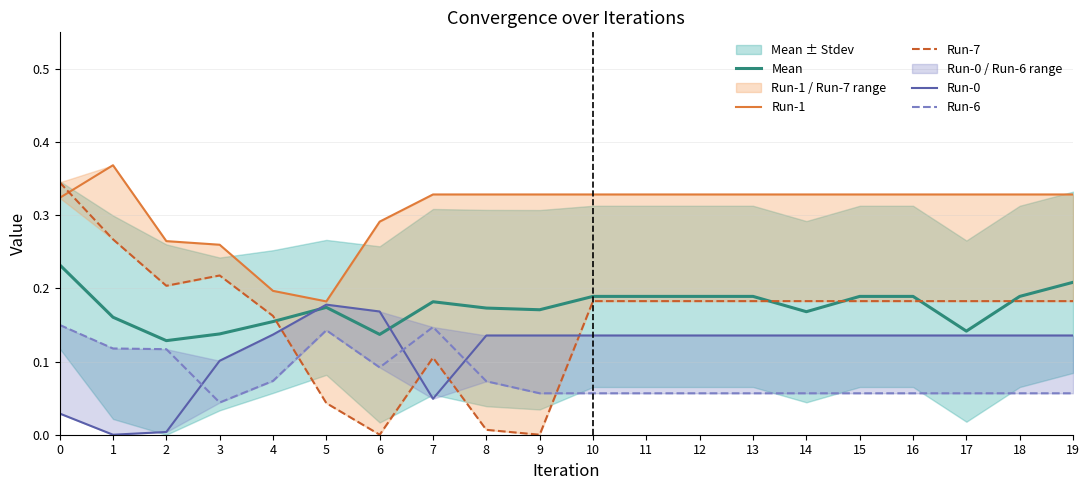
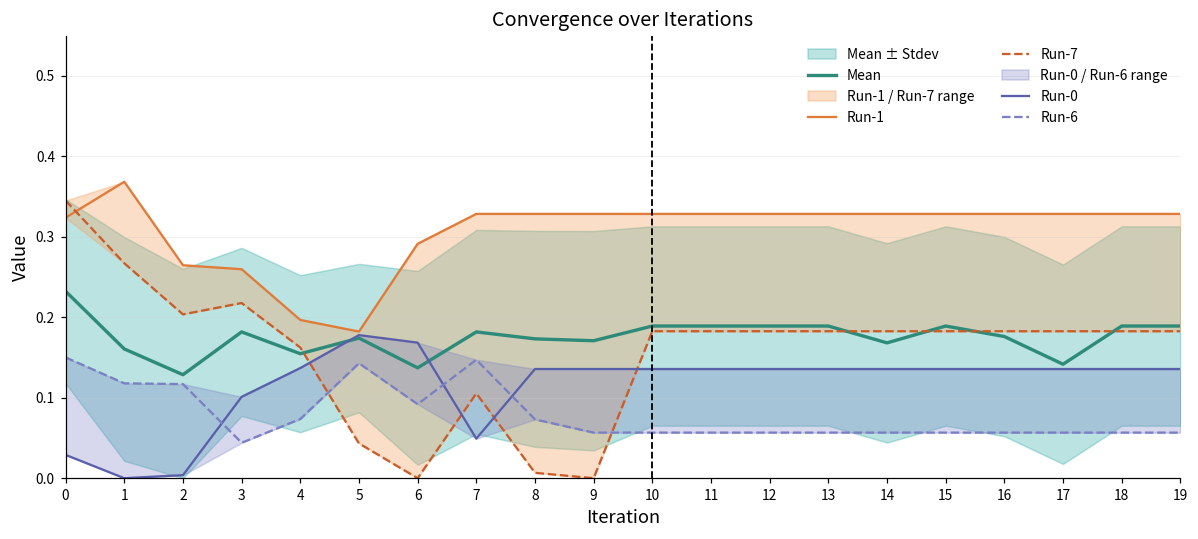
  {
    "Mean": {
      "0": 0.23,
      "1": 0.16,
      "2": 0.13,
-     "3": 0.14,
+     "3": 0.18,
      "4": 0.15,
      "5": 0.17,
      "6": 0.14,
      "7": 0.18,
      "8": 0.17,
      "9": 0.17,
      "10": 0.19,
      "11": 0.19,
      "12": 0.19,
      "13": 0.19,
      "14": 0.17,
      "15": 0.19,
-     "16": 0.19,
+     "16": 0.18,
      "17": 0.14,
      "18": 0.19,
-     "19": 0.21
+     "19": 0.19
    }
  }
